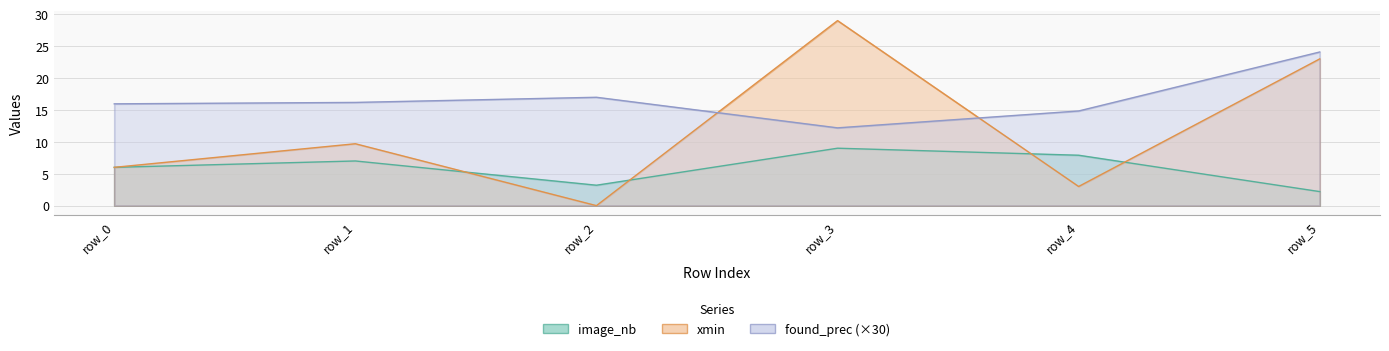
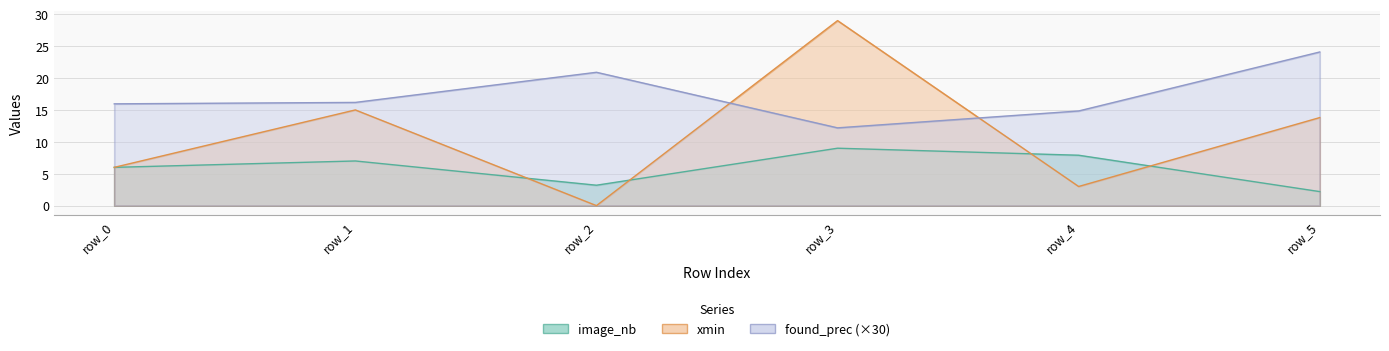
  {
    "image_nb": {
      "row_1": 7,
      "row_2": 3,
      "row_3": 9,
      "row_4": 8,
      "row_5": 2
    },
    "xmin": {
-     "row_1": 10,
+     "row_1": 15,
      "row_2": 0,
      "row_3": 29,
      "row_4": 3,
-     "row_5": 23
+     "row_5": 14
    },
    "found_prec (×30)": {
      "row_0": 16,
      "row_1": 16,
-     "row_2": 17,
+     "row_2": 21,
      "row_3": 12,
      "row_4": 15,
      "row_5": 24
    }
  }
